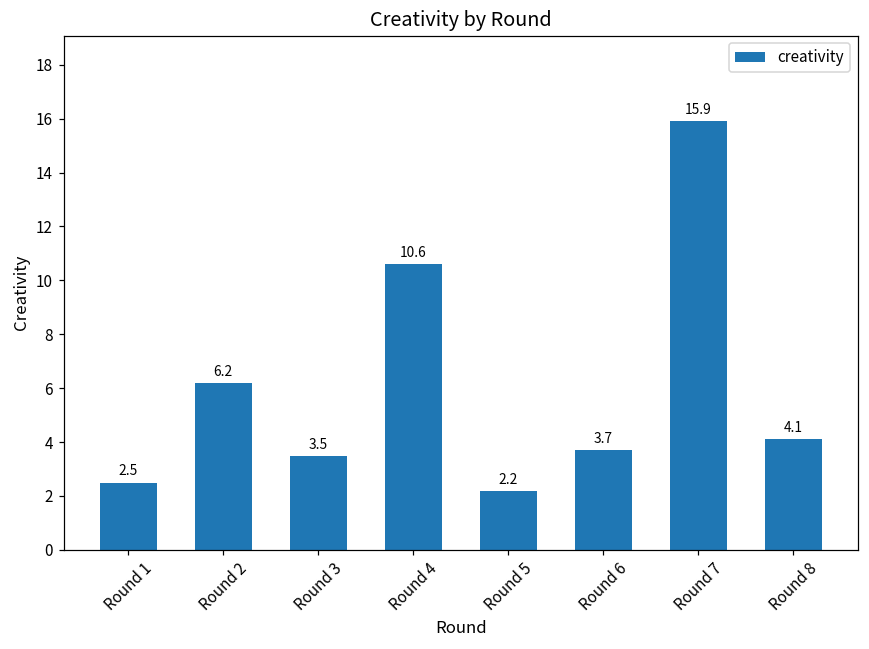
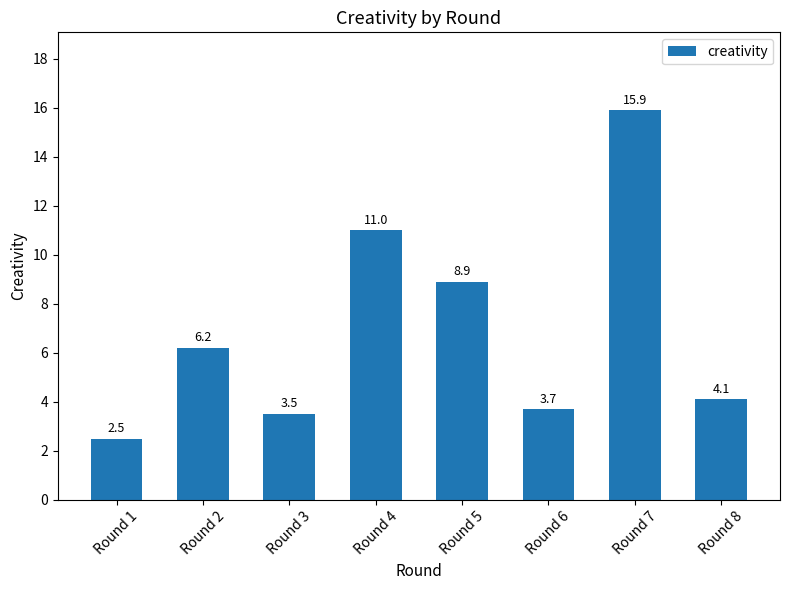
  {
    "Round 1": 2.5,
    "Round 2": 6.2,
    "Round 3": 3.5,
-   "Round 4": 10.6,
-   "Round 5": 2.2,
+   "Round 4": 11.0,
+   "Round 5": 8.9,
    "Round 6": 3.7,
    "Round 7": 15.9,
    "Round 8": 4.1
  }
